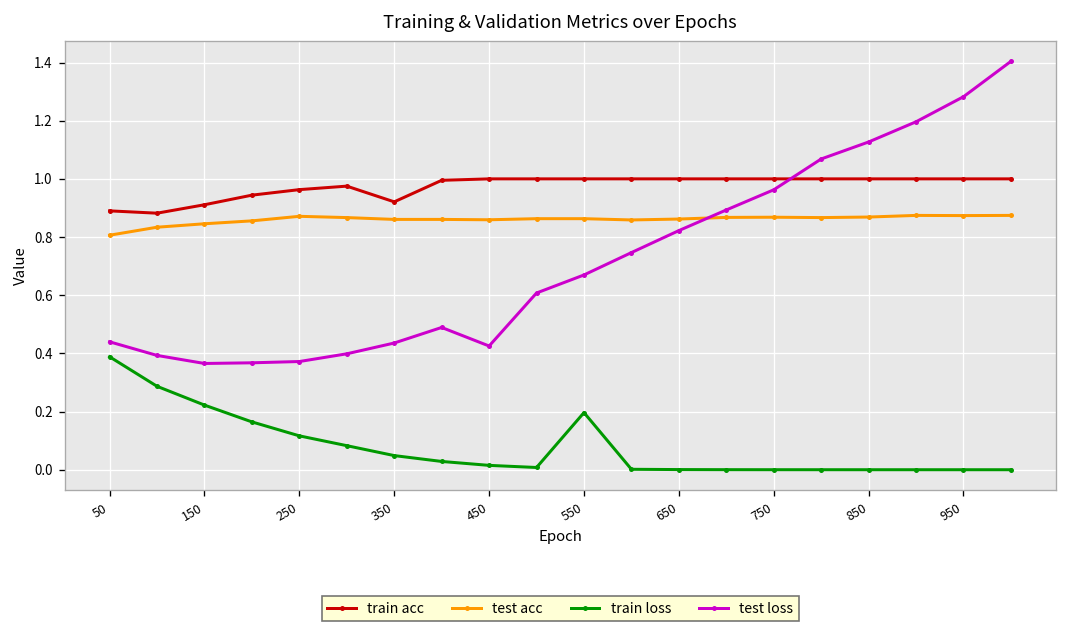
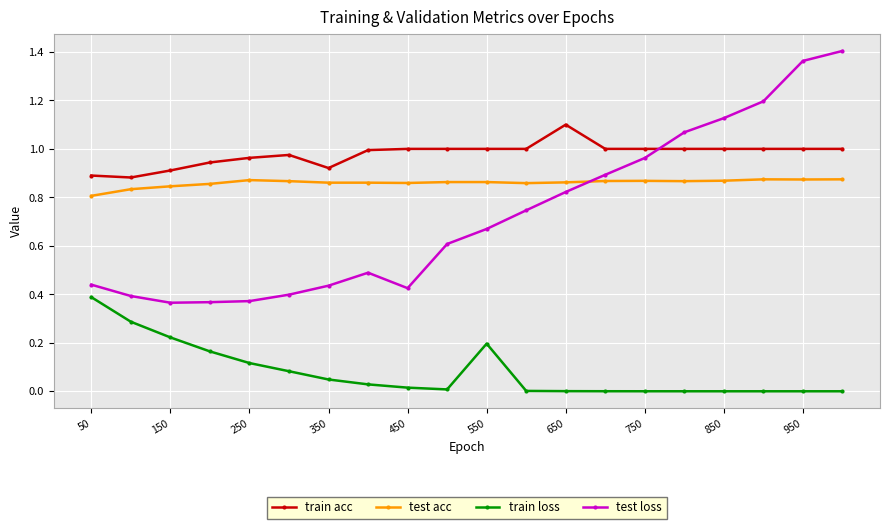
  {
    "train acc": {
      "50": 0.9,
      "150": 0.91,
      "250": 0.96,
      "350": 0.92,
      "450": 1.0,
      "550": 1.0,
-     "650": 1.0,
+     "650": 1.1,
      "750": 1.0,
      "850": 1.0,
      "950": 1.0
    },
    "test acc": {
      "50": 0.81,
      "150": 0.85,
      "250": 0.87,
      "350": 0.86,
      "450": 0.86,
      "550": 0.86,
      "650": 0.86,
      "750": 0.87,
      "850": 0.87,
      "950": 0.87
    },
    "train loss": {
      "50": 0.39,
      "150": 0.22,
      "250": 0.12,
      "350": 0.05,
      "450": 0.01,
      "550": 0.20,
      "650": 0.00,
      "750": 0.00,
      "850": 0.00,
      "950": 0.00
    },
    "test loss": {
      "50": 0.44,
      "150": 0.37,
      "250": 0.37,
      "350": 0.44,
      "450": 0.43,
      "550": 0.67,
      "650": 0.82,
      "750": 0.96,
      "850": 1.13,
-     "950": 1.28
+     "950": 1.36
    }
  }
